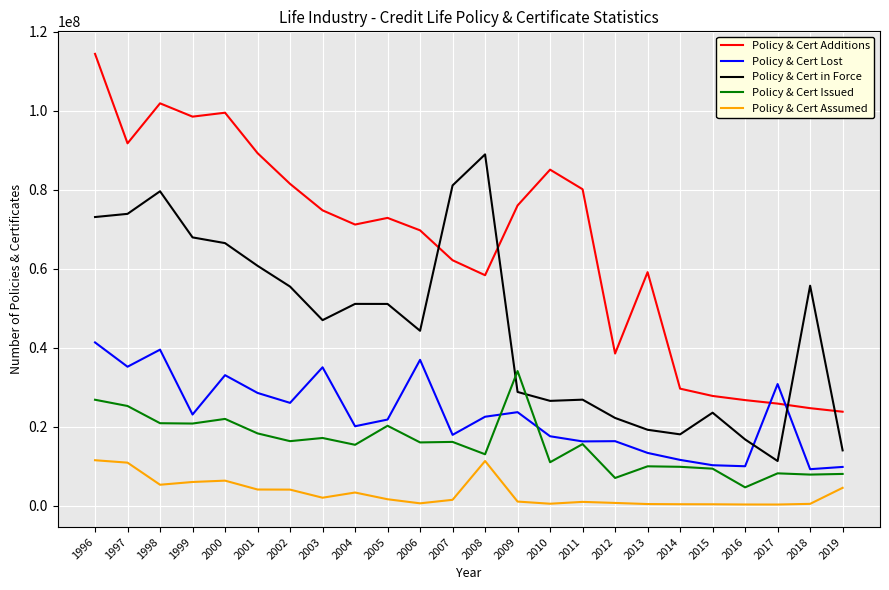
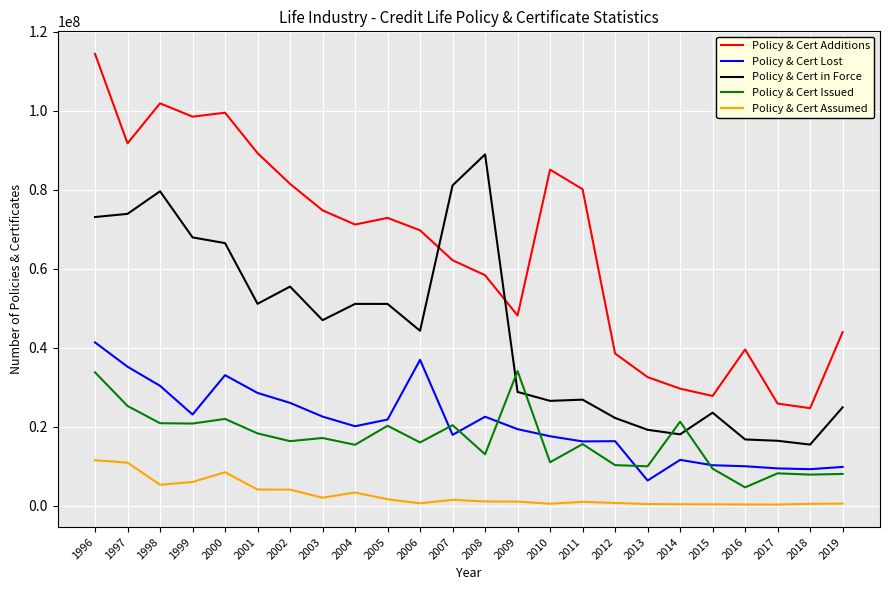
  {
    "Policy & Cert Additions": {
      "1996": 114000000,
      "1997": 92000000,
      "1998": 102000000,
      "1999": 98000000,
      "2000": 99000000,
      "2001": 89000000,
      "2002": 81000000,
      "2003": 75000000,
      "2004": 71000000,
      "2005": 73000000,
      "2006": 70000000,
      "2007": 62000000,
      "2008": 58000000,
-     "2009": 76000000,
+     "2009": 48000000,
      "2010": 85000000,
      "2011": 80000000,
      "2012": 38000000,
-     "2013": 59000000,
+     "2013": 33000000,
      "2014": 30000000,
      "2015": 28000000,
-     "2016": 27000000,
+     "2016": 40000000,
      "2017": 26000000,
      "2018": 25000000,
-     "2019": 24000000
+     "2019": 44000000
    },
    "Policy & Cert Lost": {
      "1996": 41000000,
      "1997": 35000000,
-     "1998": 39000000,
+     "1998": 30000000,
      "1999": 23000000,
      "2000": 33000000,
      "2001": 29000000,
      "2002": 26000000,
-     "2003": 35000000,
+     "2003": 23000000,
      "2004": 20000000,
      "2005": 22000000,
      "2006": 37000000,
      "2007": 18000000,
      "2008": 22000000,
-     "2009": 24000000,
+     "2009": 19000000,
      "2010": 18000000,
      "2011": 16000000,
      "2012": 16000000,
-     "2013": 13000000,
+     "2013": 6000000,
      "2014": 12000000,
      "2015": 10000000,
      "2016": 10000000,
-     "2017": 31000000,
+     "2017": 9000000,
      "2018": 9000000,
      "2019": 10000000
    },
    "Policy & Cert in Force": {
      "1996": 73000000,
      "1997": 74000000,
      "1998": 80000000,
      "1999": 68000000,
      "2000": 66000000,
-     "2001": 61000000,
+     "2001": 51000000,
      "2002": 55000000,
      "2003": 47000000,
      "2004": 51000000,
      "2005": 51000000,
      "2006": 44000000,
      "2007": 81000000,
      "2008": 89000000,
      "2009": 29000000,
      "2010": 27000000,
      "2011": 27000000,
      "2012": 22000000,
      "2013": 19000000,
      "2014": 18000000,
      "2015": 24000000,
      "2016": 17000000,
-     "2017": 11000000,
-     "2018": 56000000,
-     "2019": 14000000
+     "2017": 16000000,
+     "2018": 15000000,
+     "2019": 25000000
    },
    "Policy & Cert Issued": {
-     "1996": 27000000,
+     "1996": 34000000,
      "1997": 25000000,
      "1998": 21000000,
      "1999": 21000000,
      "2000": 22000000,
      "2001": 18000000,
      "2002": 16000000,
      "2003": 17000000,
      "2004": 15000000,
      "2005": 20000000,
      "2006": 16000000,
-     "2007": 16000000,
+     "2007": 20000000,
      "2008": 13000000,
      "2009": 34000000,
      "2010": 11000000,
      "2011": 16000000,
-     "2012": 7000000,
+     "2012": 10000000,
      "2013": 10000000,
-     "2014": 10000000,
+     "2014": 21000000,
      "2015": 9000000,
      "2016": 5000000,
      "2017": 8000000,
      "2018": 8000000,
      "2019": 8000000
    },
    "Policy & Cert Assumed": {
      "1996": 11000000,
      "1997": 11000000,
      "1998": 5000000,
      "1999": 6000000,
-     "2000": 6000000,
+     "2000": 8000000,
      "2001": 4000000,
      "2002": 4000000,
      "2003": 2000000,
      "2004": 3000000,
      "2005": 2000000,
      "2006": 1000000,
      "2007": 1000000,
-     "2008": 11000000,
+     "2008": 1000000,
      "2009": 1000000,
      "2010": 0,
      "2011": 1000000,
      "2012": 1000000,
      "2013": 0,
      "2014": 0,
      "2015": 0,
      "2016": 0,
      "2017": 0,
      "2018": 0,
-     "2019": 4000000
+     "2019": 1000000
    }
  }
